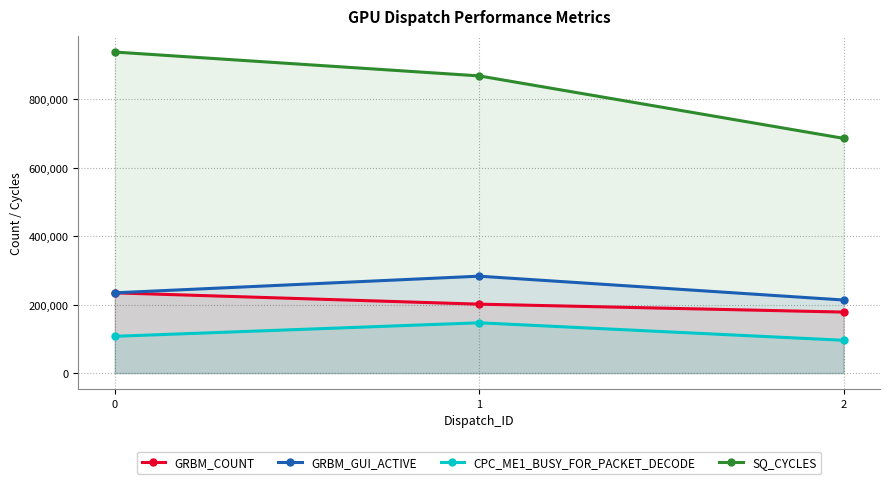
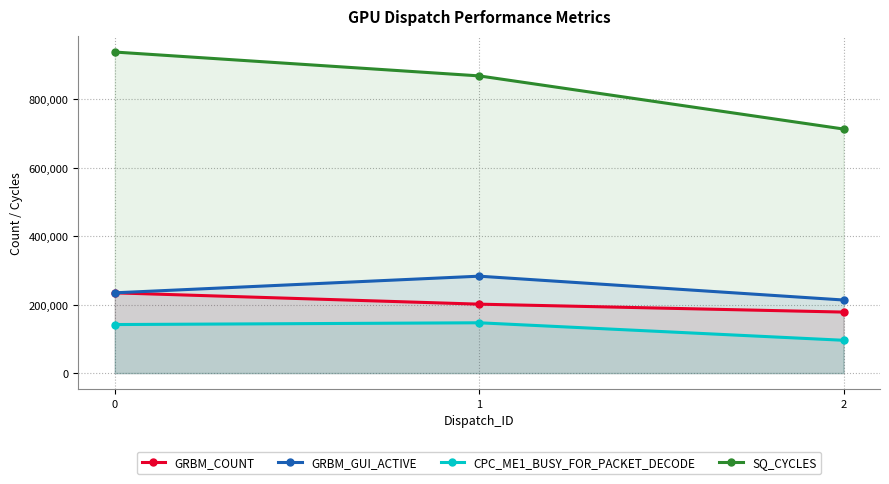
  {
    "GRBM_COUNT": {
      "1": "200,000",
      "2": "180,000"
    },
    "GRBM_GUI_ACTIVE": {
      "1": "280,000",
      "2": "210,000"
    },
    "CPC_ME1_BUSY_FOR_PACKET_DECODE": {
-     "0": "110,000",
+     "0": "140,000",
      "1": "150,000",
      "2": "100,000"
    },
    "SQ_CYCLES": {
      "0": "940,000",
      "1": "870,000",
-     "2": "690,000"
+     "2": "710,000"
    }
  }
